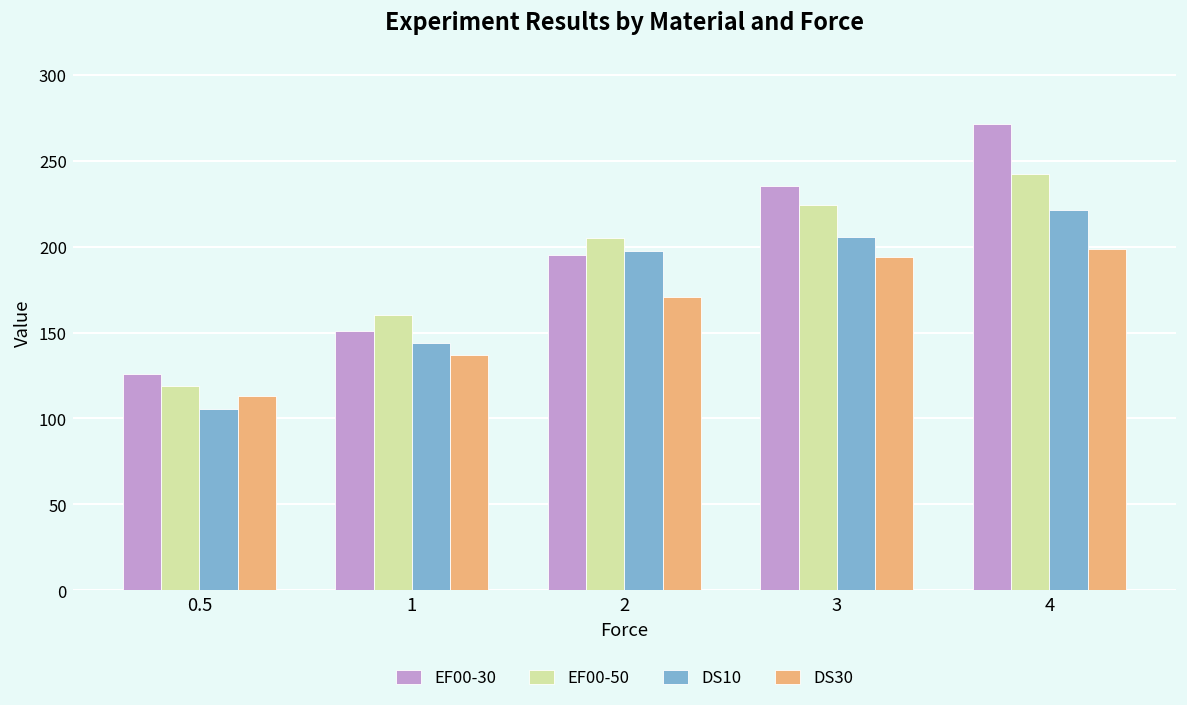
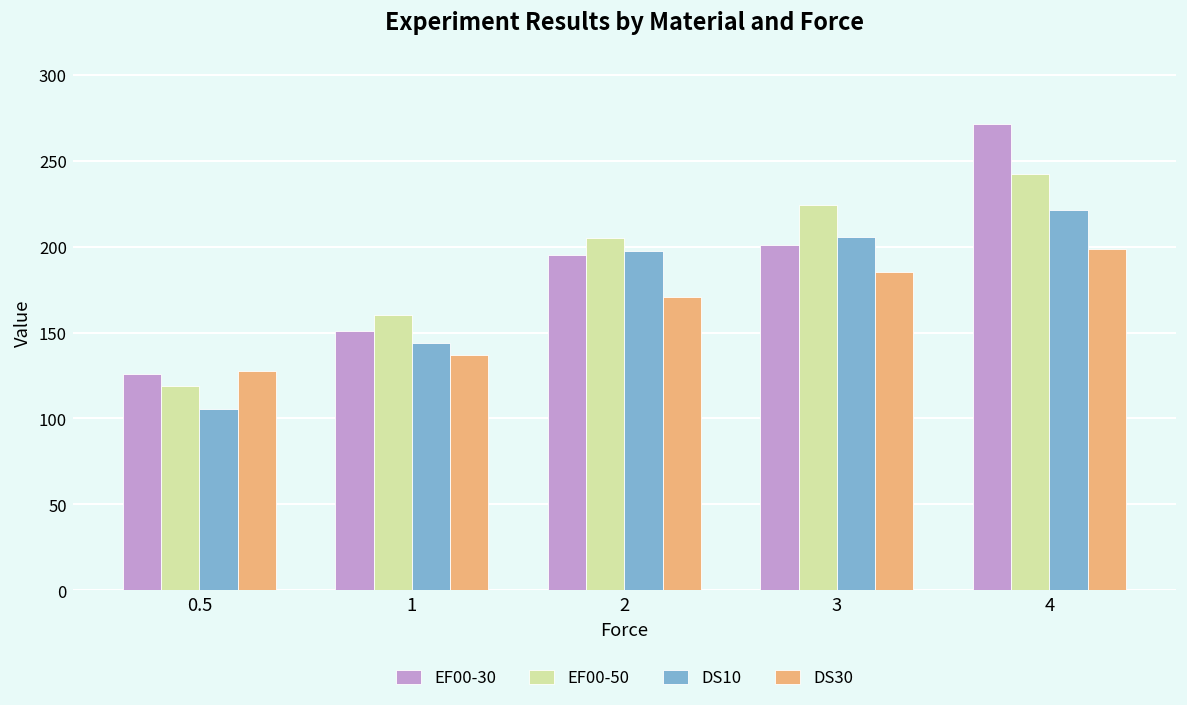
  {
    "EF00-30": {
      "0.5": 126,
      "1": 151,
      "2": 195,
-     "3": 235,
+     "3": 201,
      "4": 271
    },
    "EF00-50": {
      "0.5": 119,
      "1": 160,
      "2": 205,
      "3": 224,
      "4": 242
    },
    "DS10": {
      "0.5": 106,
      "1": 144,
      "2": 197,
      "3": 205,
      "4": 221
    },
    "DS30": {
-     "0.5": 113,
+     "0.5": 128,
      "1": 137,
      "2": 170,
-     "3": 194,
+     "3": 185,
      "4": 199
    }
  }
